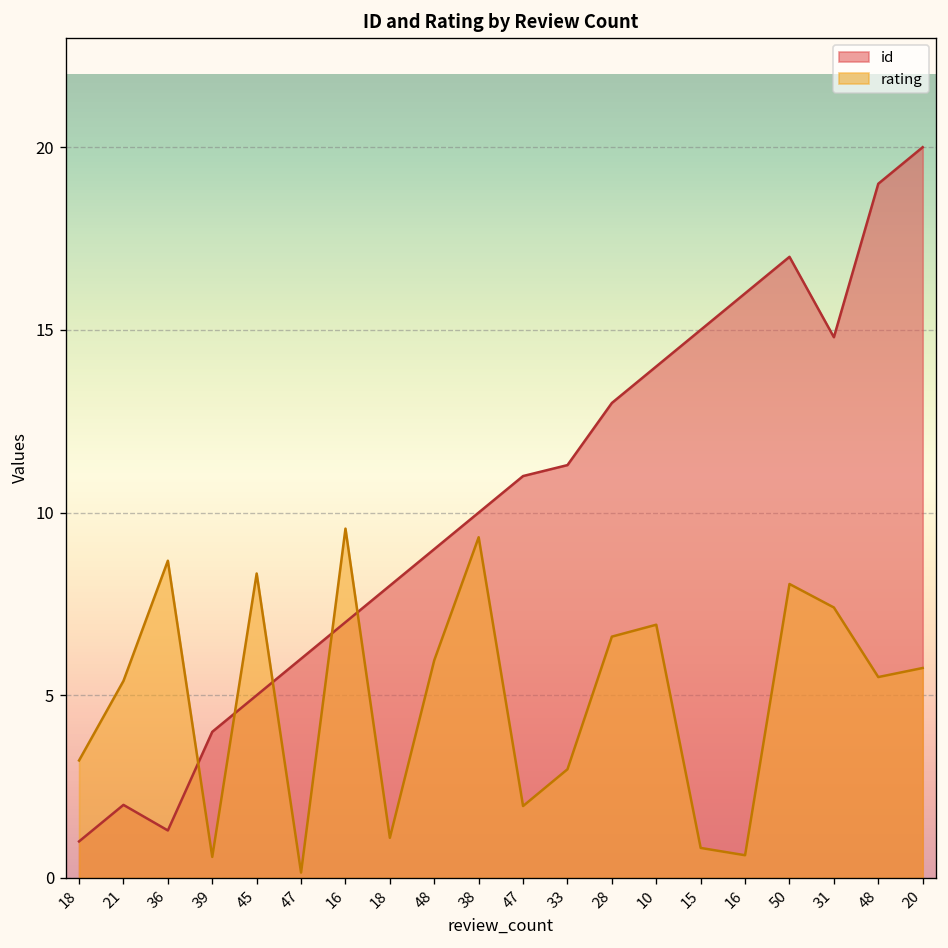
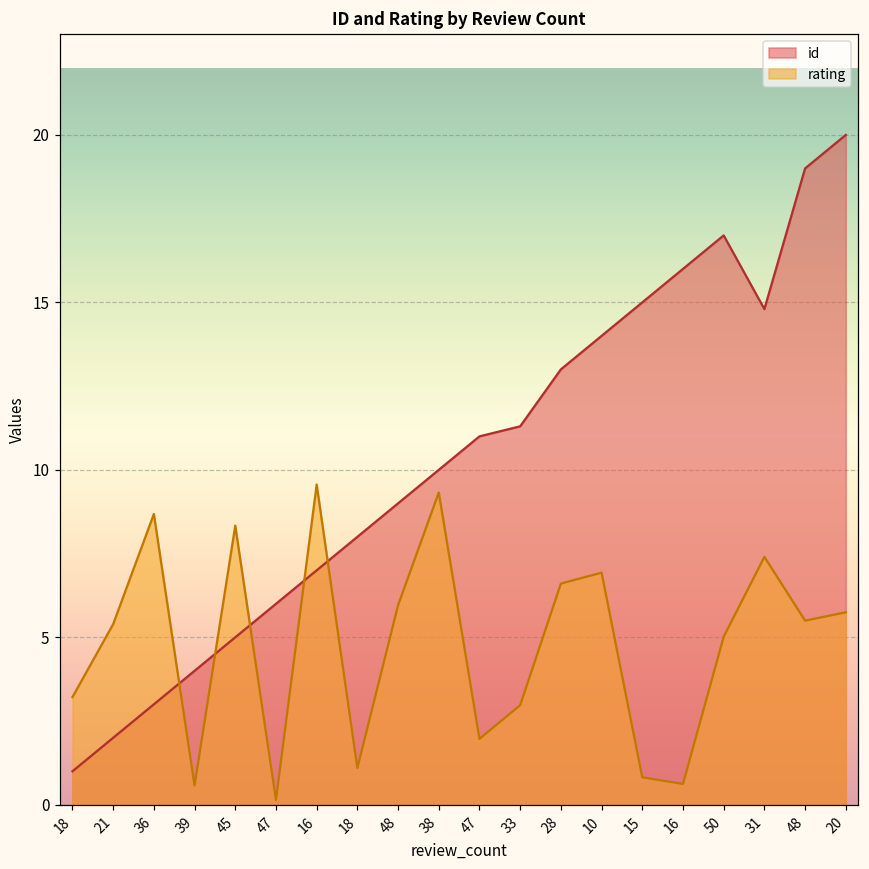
  {
    "id": {
      "21": 2.0,
-     "36": 1.3,
+     "36": 3.0,
      "39": 4.0,
      "45": 5.0,
      "38": 10.0,
      "33": 11.3,
      "28": 13.0,
      "10": 14.0,
      "15": 15.0,
      "50": 17.0,
      "31": 14.8,
      "20": 20.0
    },
    "rating": {
      "21": 5.4,
      "36": 8.7,
      "39": 0.6,
      "45": 8.3,
      "38": 9.3,
      "33": 3.0,
      "28": 6.6,
      "10": 6.9,
      "15": 0.8,
-     "50": 8.0,
+     "50": 5.0,
      "31": 7.4,
      "20": 5.7
    }
  }
